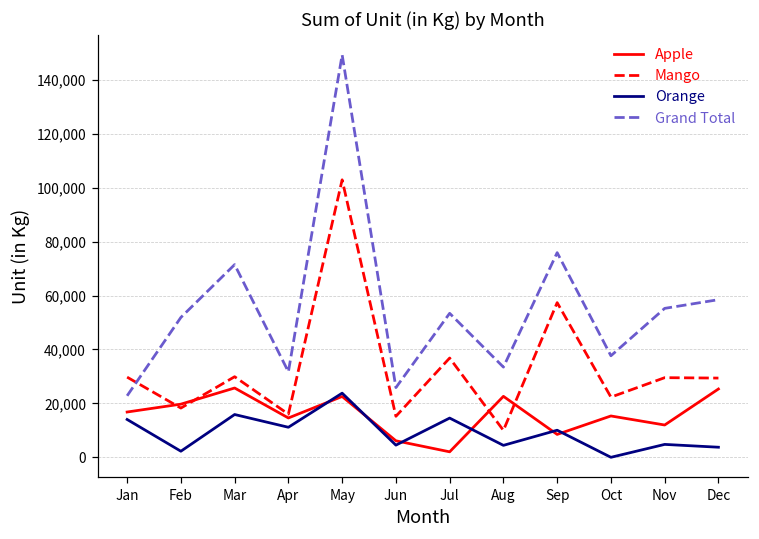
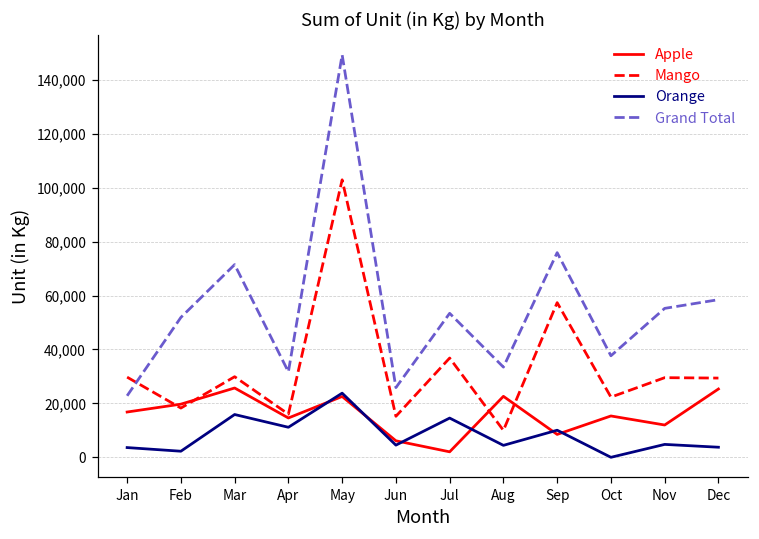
  {
    "Orange": {
-     "Jan": "14,000",
+     "Jan": "4,000",
      "Feb": "2,000",
      "Mar": "16,000",
      "Apr": "11,000",
      "May": "24,000",
      "Jun": "5,000",
      "Jul": "15,000",
      "Aug": "4,000",
      "Sep": "10,000",
      "Oct": "0",
      "Nov": "5,000",
      "Dec": "4,000"
    },
    "Grand Total": {
      "Jan": "23,000",
      "Feb": "52,000",
      "Mar": "71,000",
      "Apr": "32,000",
      "May": "149,000",
      "Jun": "26,000",
      "Jul": "53,000",
      "Aug": "33,000",
      "Sep": "76,000",
      "Oct": "38,000",
      "Nov": "55,000",
      "Dec": "58,000"
    }
  }
